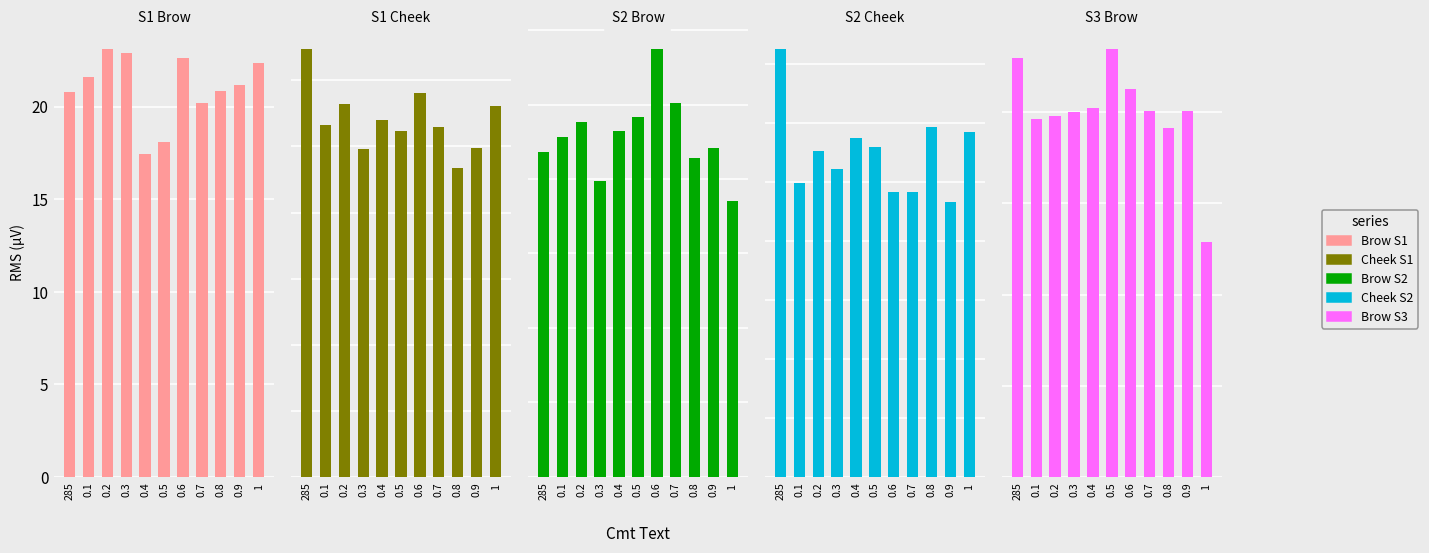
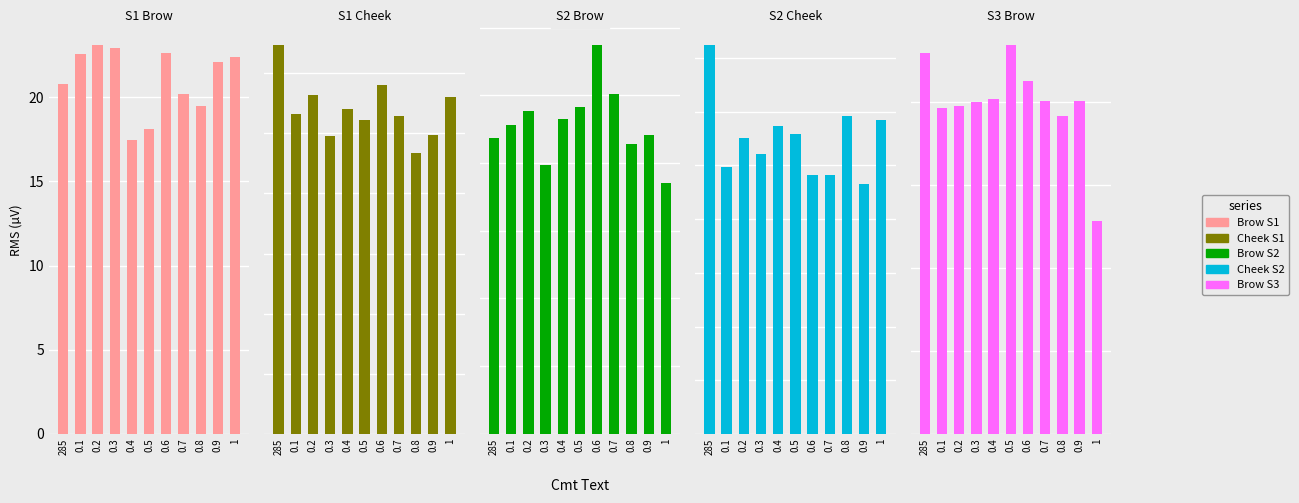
  {
    "S1 Brow": {
      "285": 20.8,
-     "0.1": 21.6,
+     "0.1": 22.6,
      "0.2": 23.1,
      "0.3": 22.9,
      "0.4": 17.4,
      "0.5": 18.1,
      "0.6": 22.6,
      "0.7": 20.2,
-     "0.8": 20.9,
-     "0.9": 21.2,
+     "0.8": 19.5,
+     "0.9": 22.1,
      "1": 22.4
    }
  }
